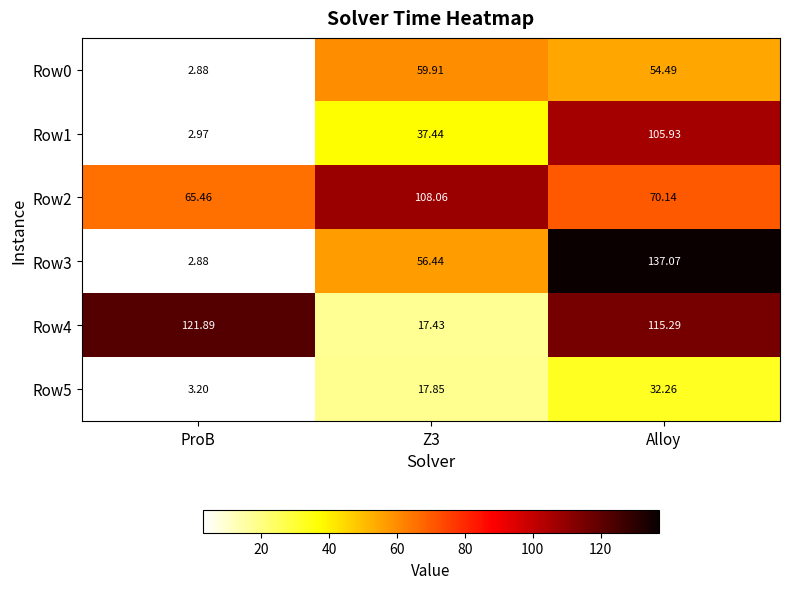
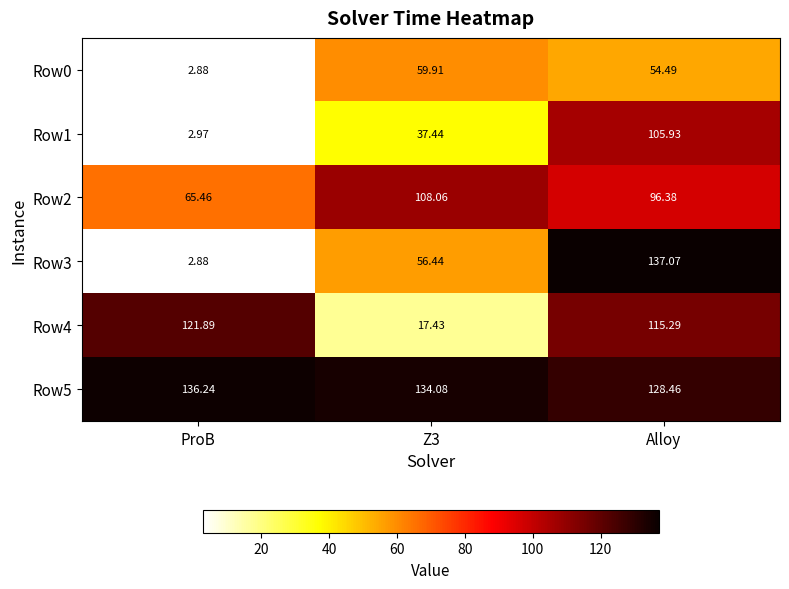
  {
    "Row0": {
      "ProB": 2.88,
      "Z3": 59.91,
      "Alloy": 54.49
    },
    "Row1": {
      "ProB": 2.97,
      "Z3": 37.44,
      "Alloy": 105.93
    },
    "Row2": {
      "ProB": 65.46,
      "Z3": 108.06,
-     "Alloy": 70.14
+     "Alloy": 96.38
    },
    "Row3": {
      "ProB": 2.88,
      "Z3": 56.44,
      "Alloy": 137.07
    },
    "Row4": {
      "ProB": 121.89,
      "Z3": 17.43,
      "Alloy": 115.29
    },
    "Row5": {
-     "ProB": 3.20,
-     "Z3": 17.85,
-     "Alloy": 32.26
+     "ProB": 136.24,
+     "Z3": 134.08,
+     "Alloy": 128.46
    }
  }
